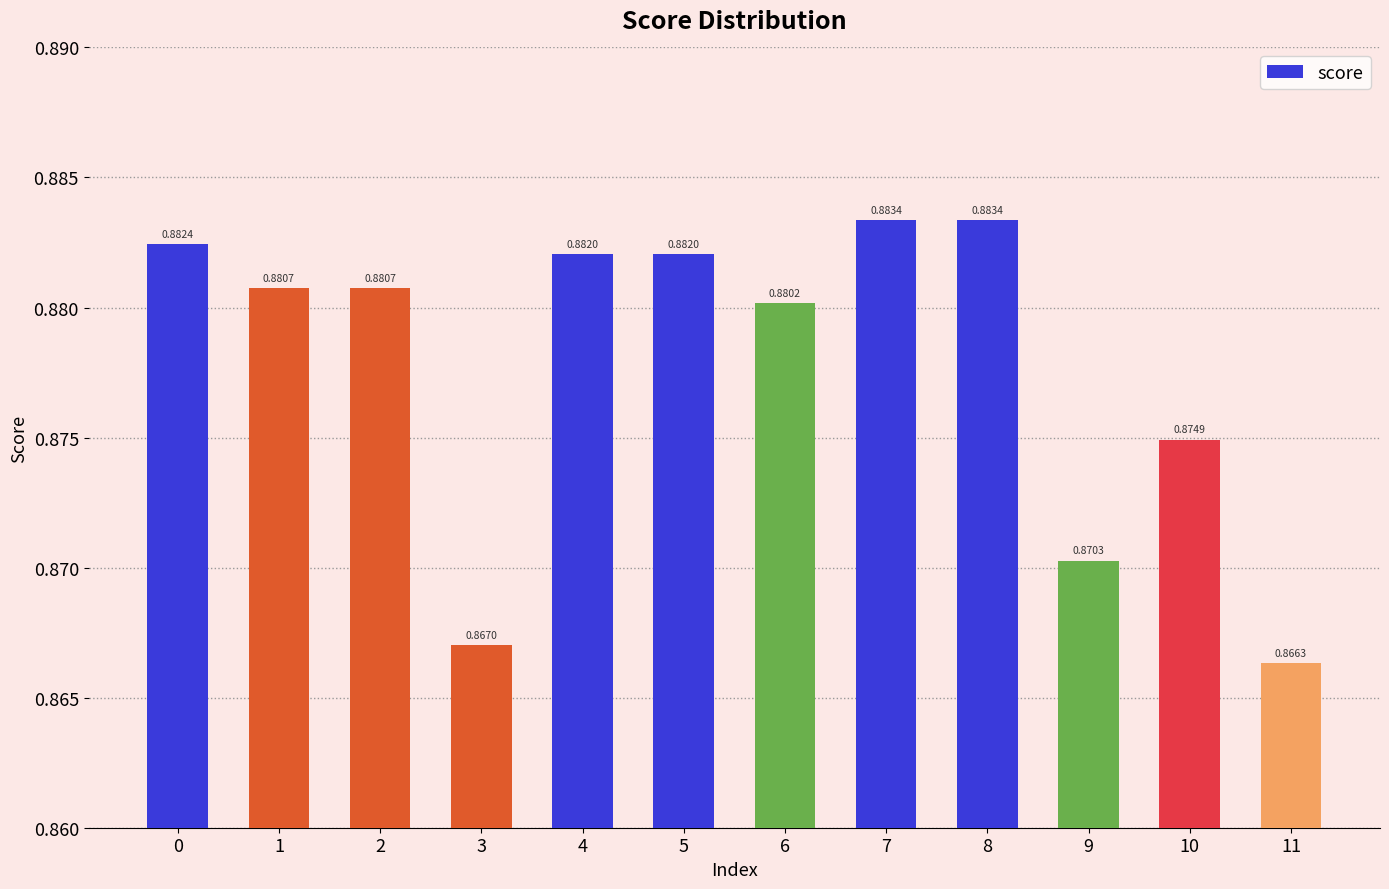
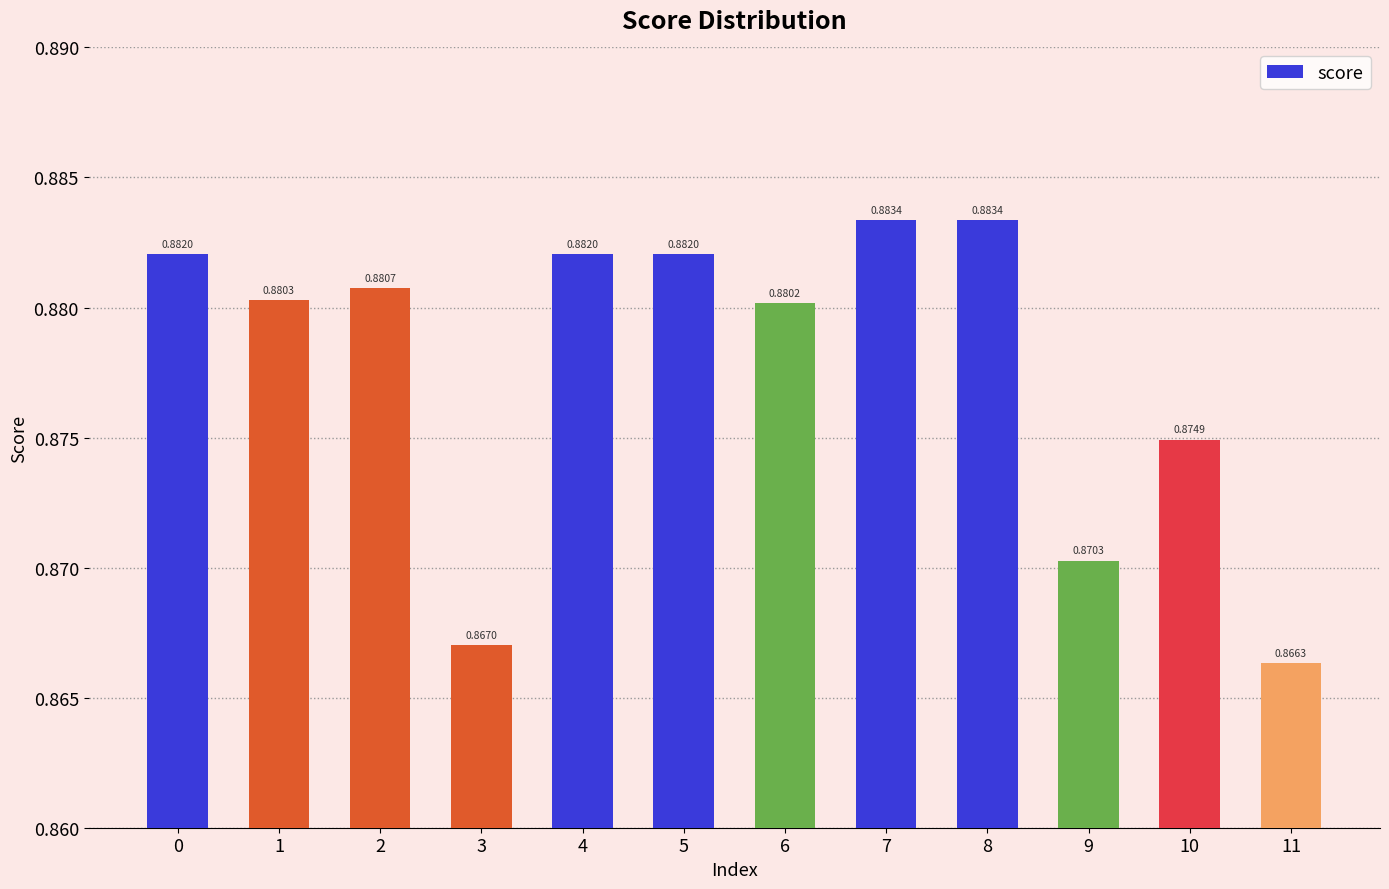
  {
-   "0": 0.8824,
-   "1": 0.8807,
+   "0": 0.8820,
+   "1": 0.8803,
    "2": 0.8807,
    "3": 0.8670,
    "4": 0.8820,
    "5": 0.8820,
    "6": 0.8802,
    "7": 0.8834,
    "8": 0.8834,
    "9": 0.8703,
    "10": 0.8749,
    "11": 0.8663
  }
